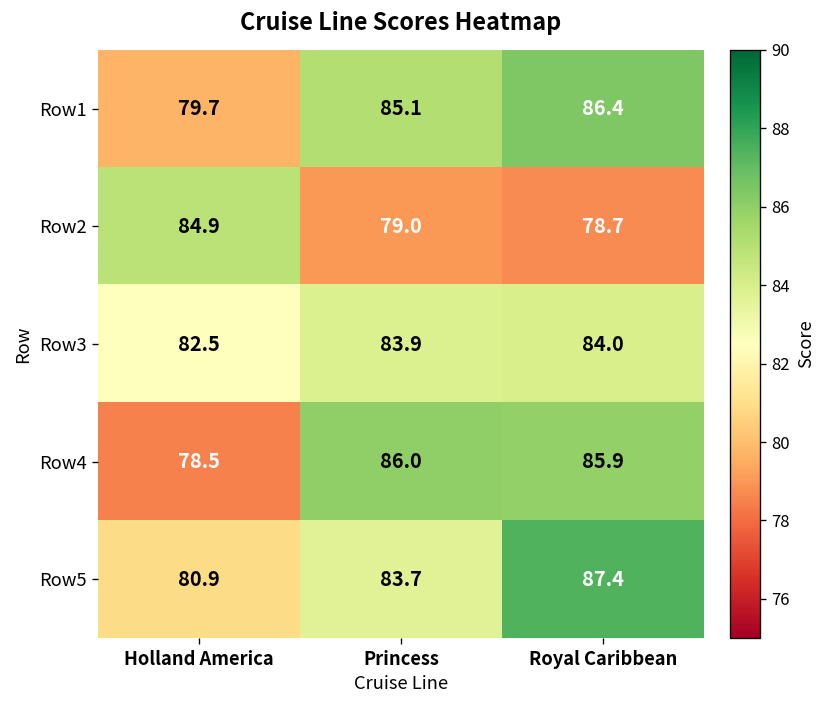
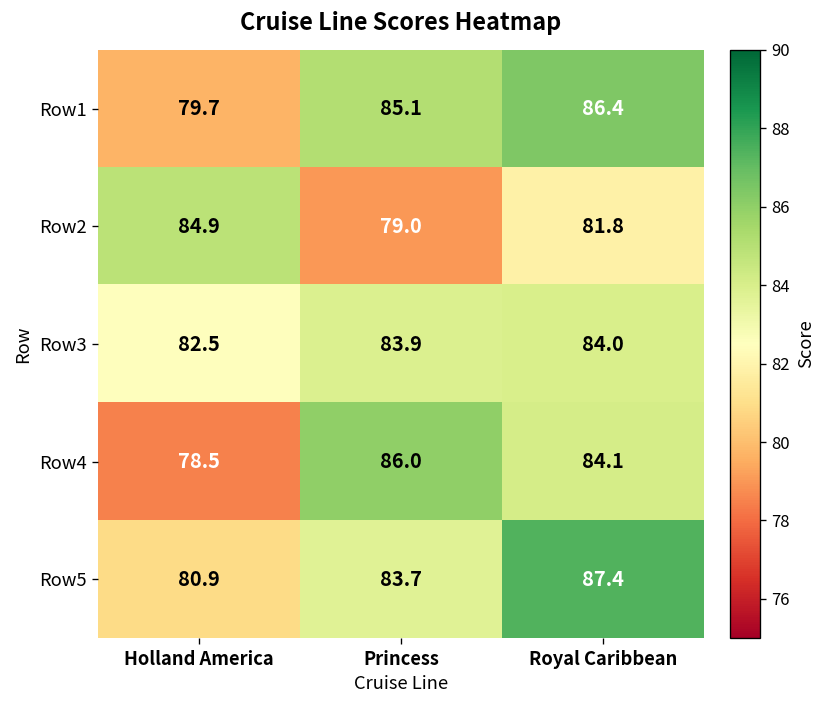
  {
    "Row1": {
      "Holland America": 79.7,
      "Princess": 85.1,
      "Royal Caribbean": 86.4
    },
    "Row2": {
      "Holland America": 84.9,
      "Princess": 79.0,
-     "Royal Caribbean": 78.7
+     "Royal Caribbean": 81.8
    },
    "Row3": {
      "Holland America": 82.5,
      "Princess": 83.9,
      "Royal Caribbean": 84.0
    },
    "Row4": {
      "Holland America": 78.5,
      "Princess": 86.0,
-     "Royal Caribbean": 85.9
+     "Royal Caribbean": 84.1
    },
    "Row5": {
      "Holland America": 80.9,
      "Princess": 83.7,
      "Royal Caribbean": 87.4
    }
  }
